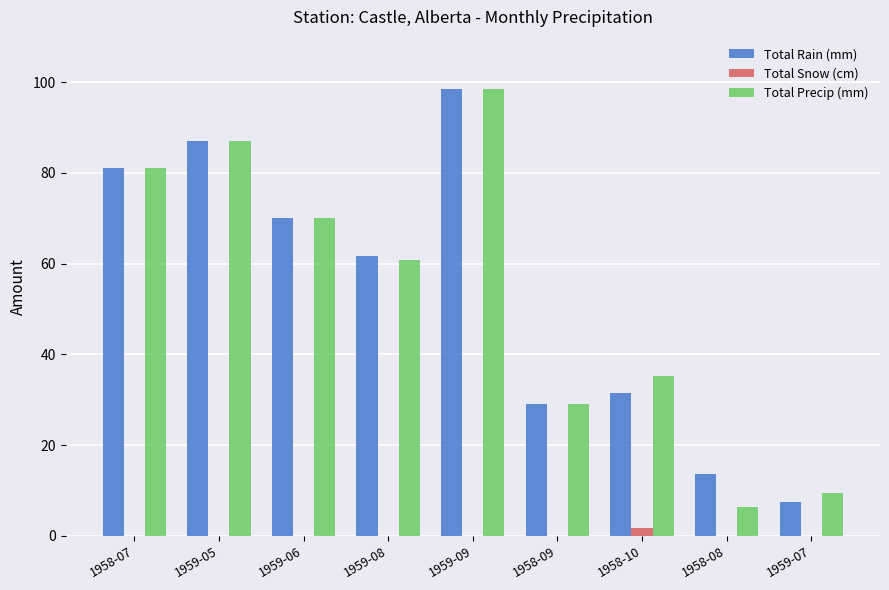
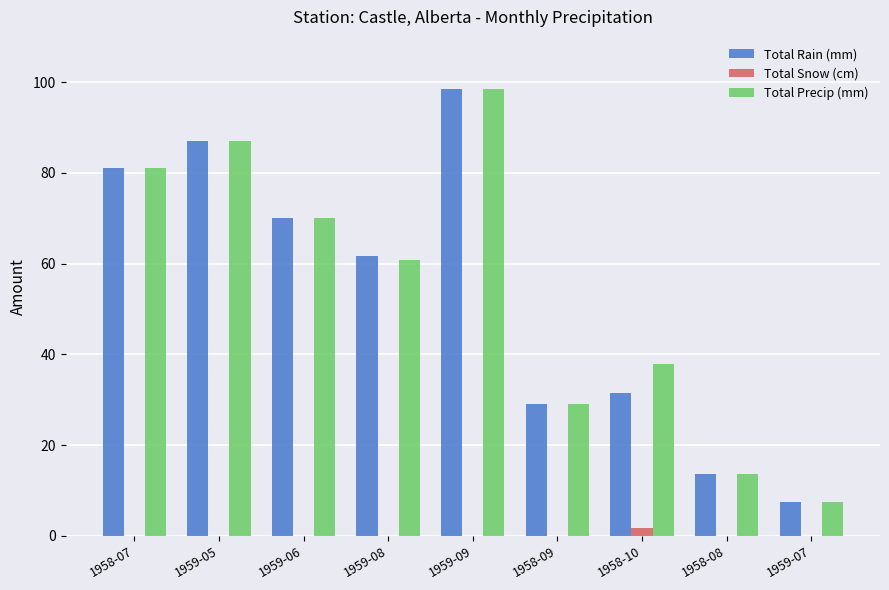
  {
    "Total Rain (mm)": {
      "1958-07": 81,
      "1959-05": 87,
      "1959-06": 70,
      "1959-08": 62,
      "1959-09": 99,
      "1958-09": 29,
      "1958-10": 32,
      "1958-08": 14,
      "1959-07": 7
    },
    "Total Snow (cm)": {
      "1958-07": 0,
      "1959-05": 0,
      "1959-06": 0,
      "1959-08": 0,
      "1959-09": 0,
      "1958-09": 0,
      "1958-10": 2,
      "1958-08": 0,
      "1959-07": 0
    },
    "Total Precip (mm)": {
      "1958-07": 81,
      "1959-05": 87,
      "1959-06": 70,
      "1959-08": 61,
      "1959-09": 99,
      "1958-09": 29,
-     "1958-10": 35,
-     "1958-08": 6,
-     "1959-07": 10
+     "1958-10": 38,
+     "1958-08": 14,
+     "1959-07": 7
    }
  }
